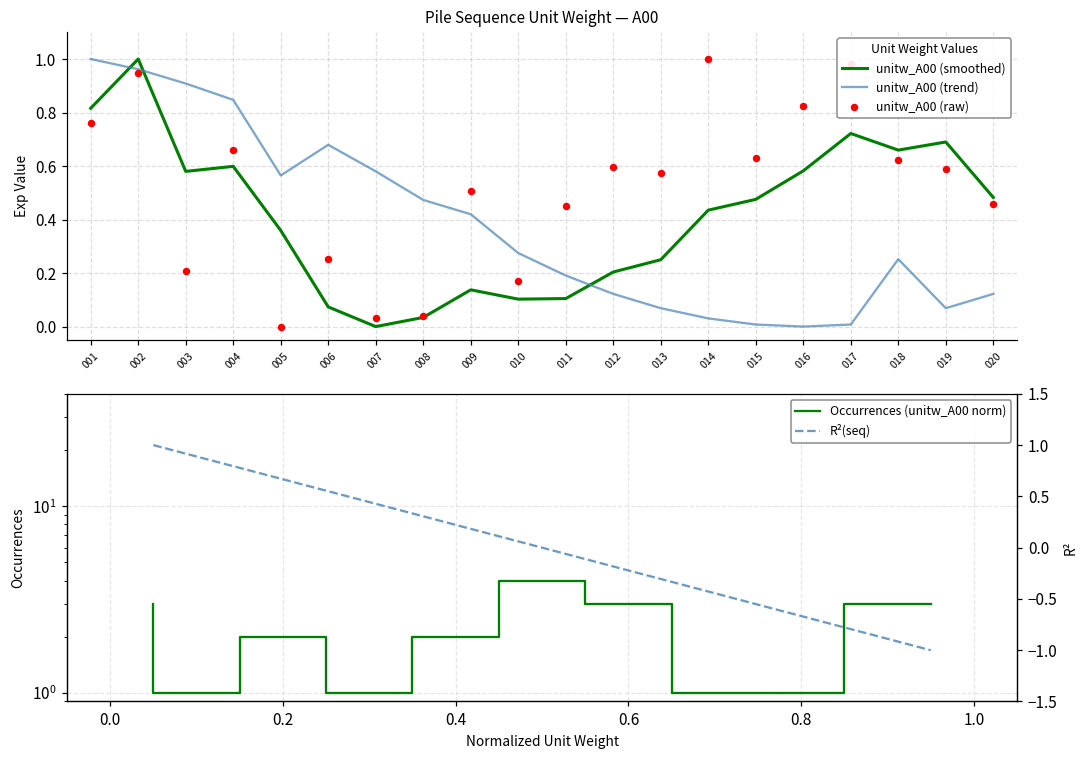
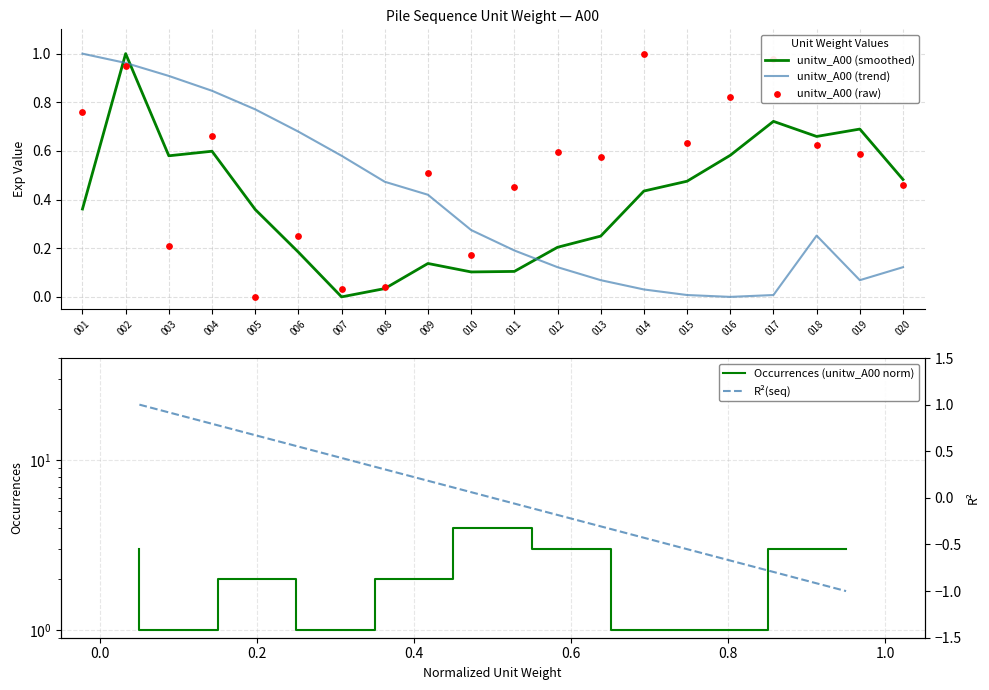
  {
    "Pile Sequence Unit Weight — A00": {
      "unitw_A00 (smoothed)": {
-       "001": 0.82,
+       "001": 0.36,
        "002": 1.00,
        "003": 0.58,
        "004": 0.60,
        "005": 0.36,
-       "006": 0.07,
+       "006": 0.18,
        "007": 0.00,
        "009": 0.14,
        "010": 0.10,
        "011": 0.10,
        "012": 0.20,
        "013": 0.25,
        "014": 0.44,
        "015": 0.48,
        "016": 0.58,
        "017": 0.72,
        "018": 0.66,
        "019": 0.69,
        "020": 0.48
      },
      "unitw_A00 (trend)": {
        "001": 1.00,
        "002": 0.96,
        "003": 0.91,
        "004": 0.85,
-       "005": 0.56,
+       "005": 0.77,
        "006": 0.68,
        "007": 0.58,
        "008": 0.47,
        "009": 0.42,
        "010": 0.27,
        "011": 0.19,
        "012": 0.12,
        "013": 0.07,
        "014": 0.03,
        "015": 0.01,
        "016": 0.00,
        "017": 0.01,
        "018": 0.25,
        "019": 0.07,
        "020": 0.12
      }
    }
  }
